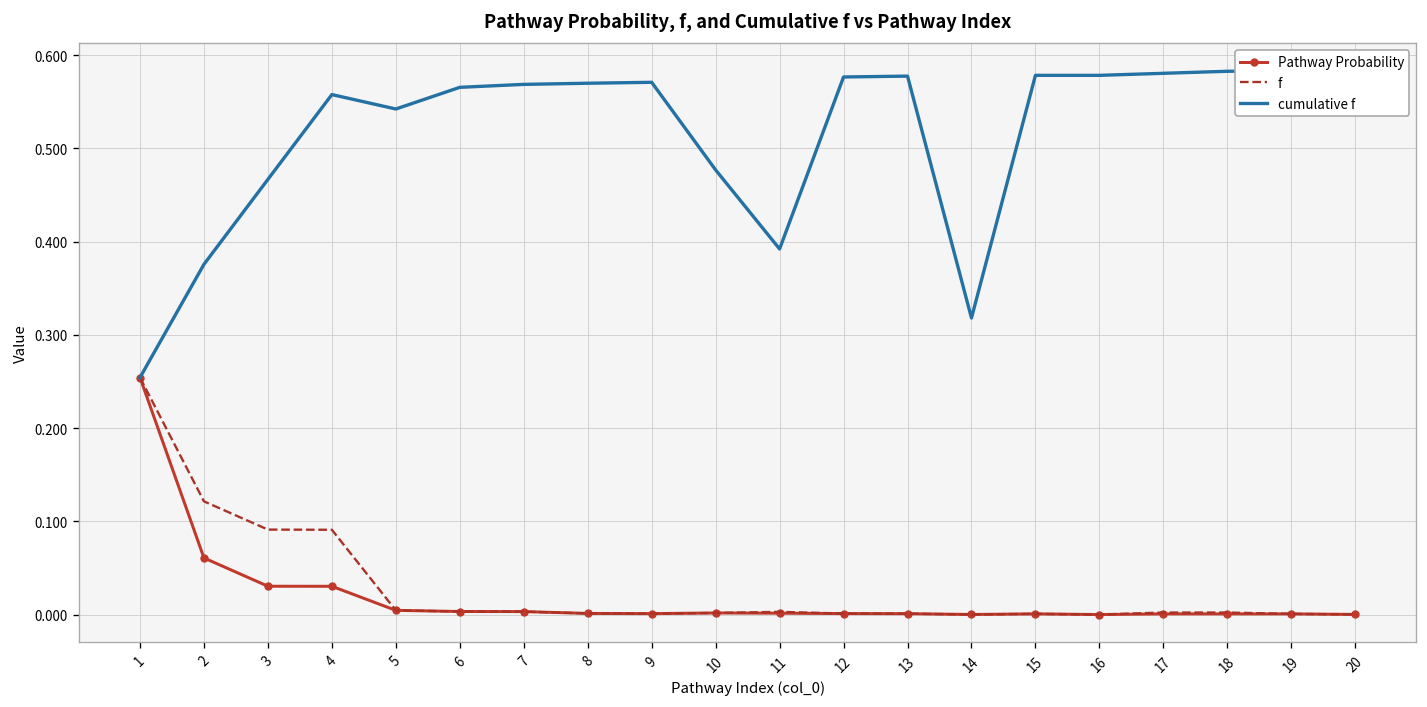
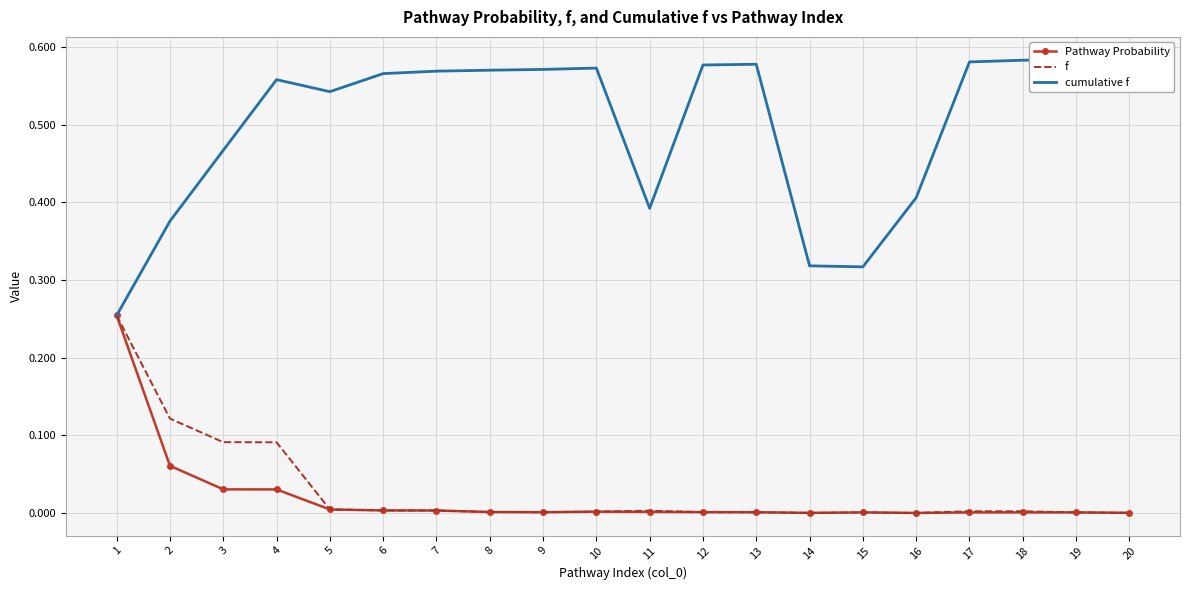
  {
    "cumulative f": {
      "2": 0.38,
      "3": 0.47,
      "4": 0.56,
      "5": 0.54,
      "6": 0.57,
      "7": 0.57,
      "8": 0.57,
      "9": 0.57,
-     "10": 0.48,
+     "10": 0.57,
      "11": 0.39,
      "12": 0.58,
      "13": 0.58,
      "14": 0.32,
-     "15": 0.58,
-     "16": 0.58,
+     "15": 0.32,
+     "16": 0.41,
      "17": 0.58,
      "18": 0.58
    }
  }
